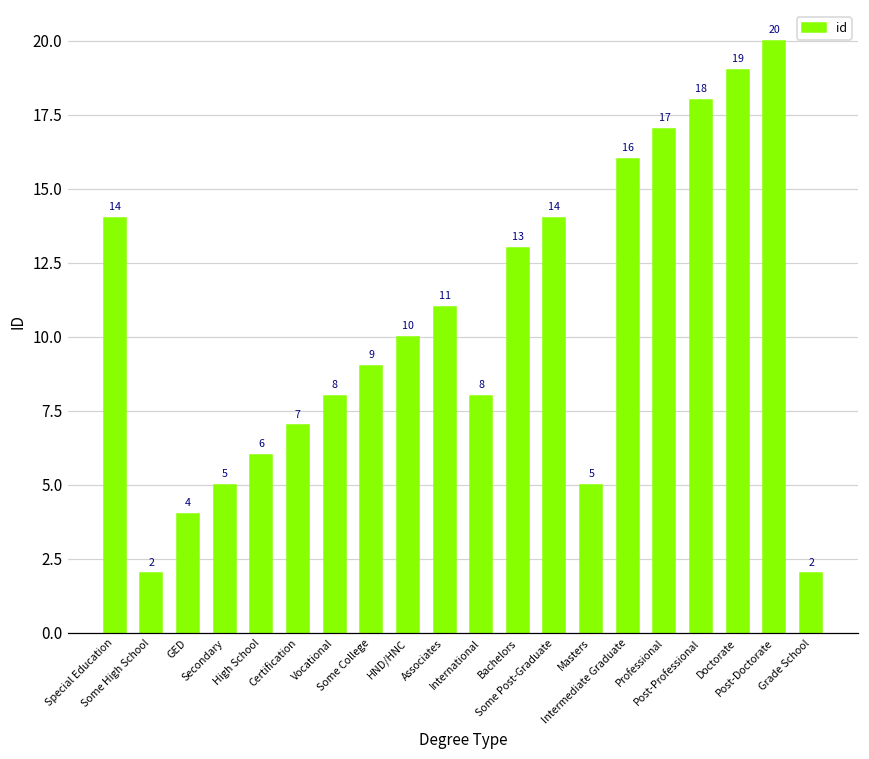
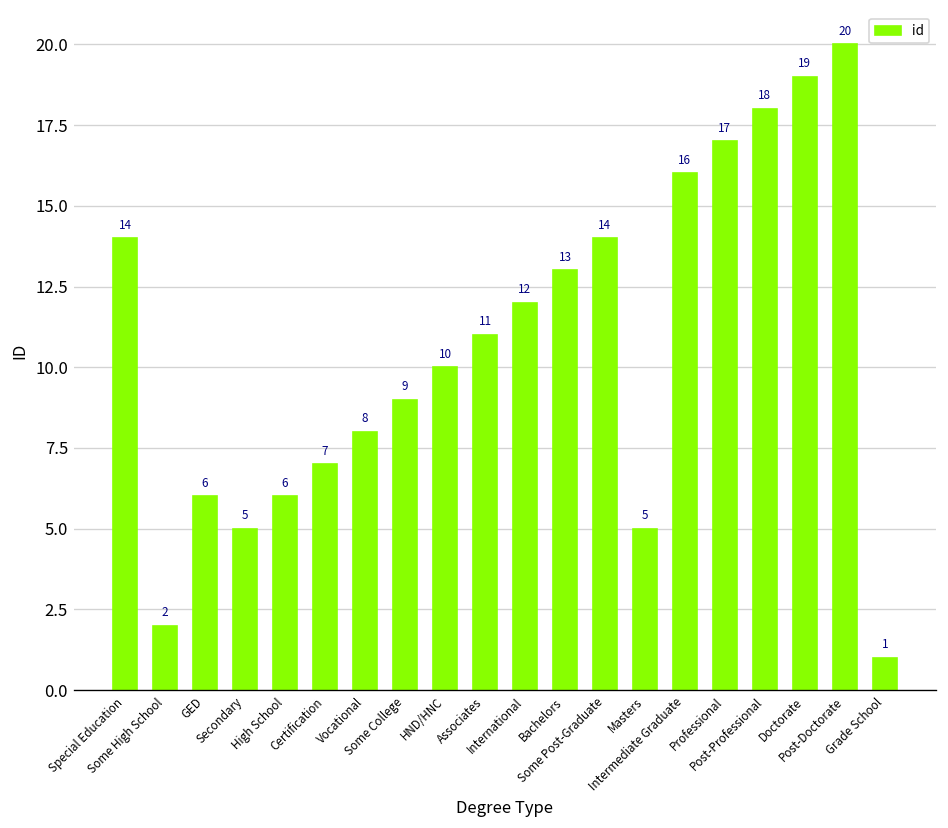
  {
    "Special Education": 14,
    "Some High School": 2,
-   "GED": 4,
+   "GED": 6,
    "Secondary": 5,
    "High School": 6,
    "Certification": 7,
    "Vocational": 8,
    "Some College": 9,
    "HND/HNC": 10,
    "Associates": 11,
-   "International": 8,
+   "International": 12,
    "Bachelors": 13,
    "Some Post-Graduate": 14,
    "Masters": 5,
    "Intermediate Graduate": 16,
    "Professional": 17,
    "Post-Professional": 18,
    "Doctorate": 19,
    "Post-Doctorate": 20,
-   "Grade School": 2
+   "Grade School": 1
  }
